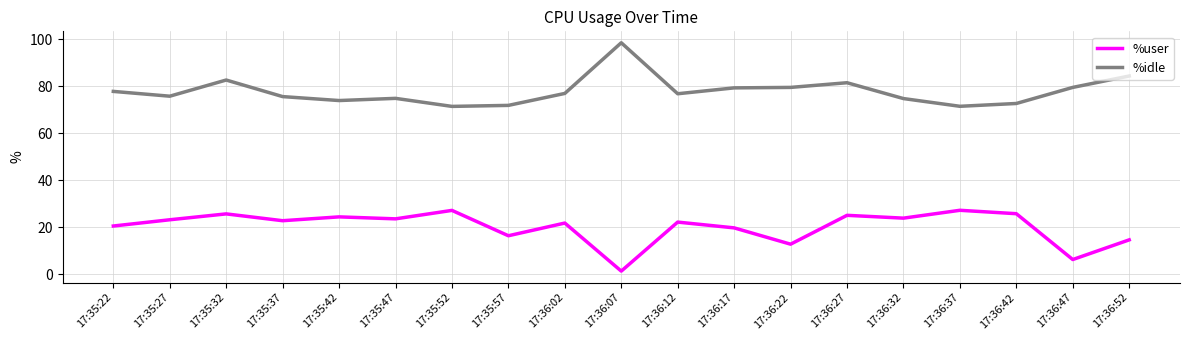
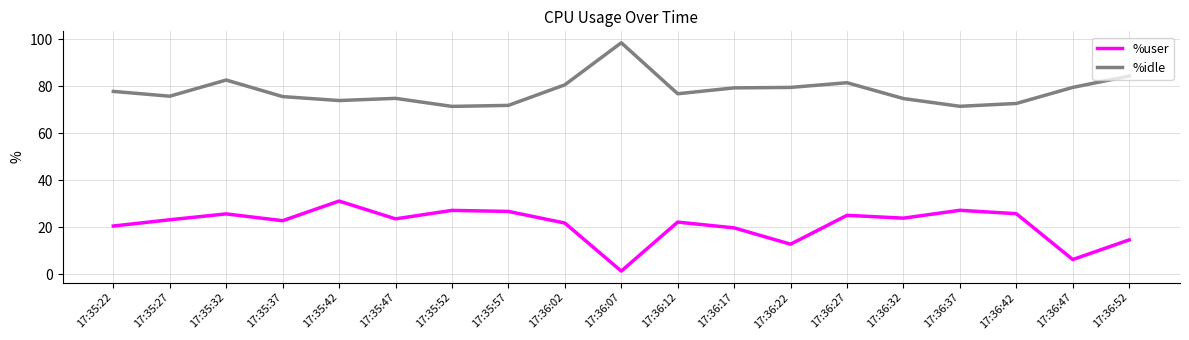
  {
    "%user": {
      "17:35:22": 21,
      "17:35:27": 23,
      "17:35:32": 26,
      "17:35:37": 23,
-     "17:35:42": 24,
+     "17:35:42": 31,
      "17:35:47": 24,
      "17:35:52": 27,
-     "17:35:57": 16,
+     "17:35:57": 27,
      "17:36:02": 22,
      "17:36:07": 1,
      "17:36:12": 22,
      "17:36:17": 20,
      "17:36:22": 13,
      "17:36:27": 25,
      "17:36:32": 24,
      "17:36:37": 27,
      "17:36:42": 26,
      "17:36:47": 6,
      "17:36:52": 15
    },
    "%idle": {
      "17:35:22": 78,
      "17:35:27": 76,
      "17:35:32": 83,
      "17:35:37": 76,
      "17:35:42": 74,
      "17:35:47": 75,
      "17:35:52": 71,
      "17:35:57": 72,
-     "17:36:02": 77,
+     "17:36:02": 81,
      "17:36:07": 99,
      "17:36:12": 77,
      "17:36:17": 79,
      "17:36:22": 80,
      "17:36:27": 81,
      "17:36:32": 75,
      "17:36:37": 71,
      "17:36:42": 73,
      "17:36:47": 80
    }
  }
